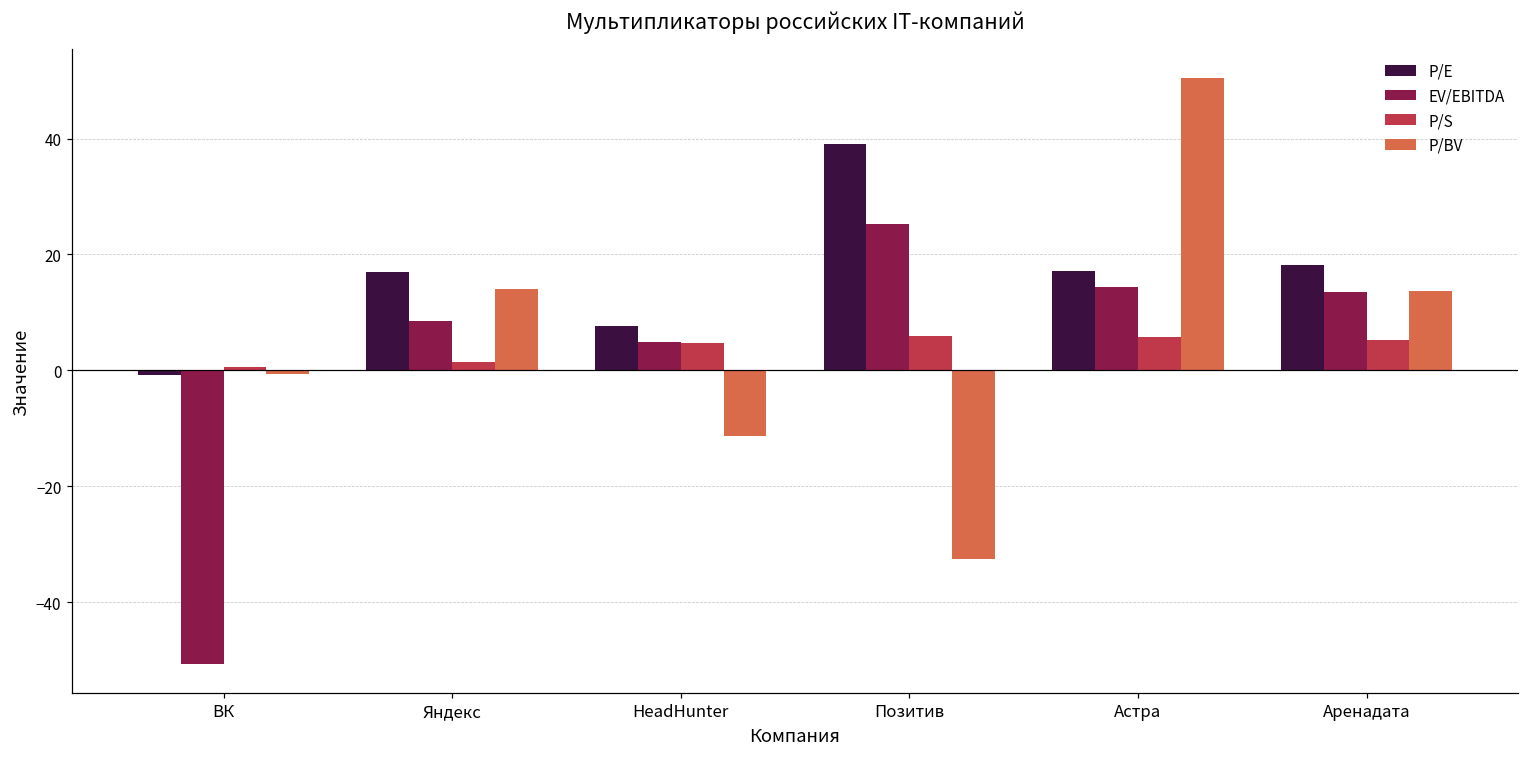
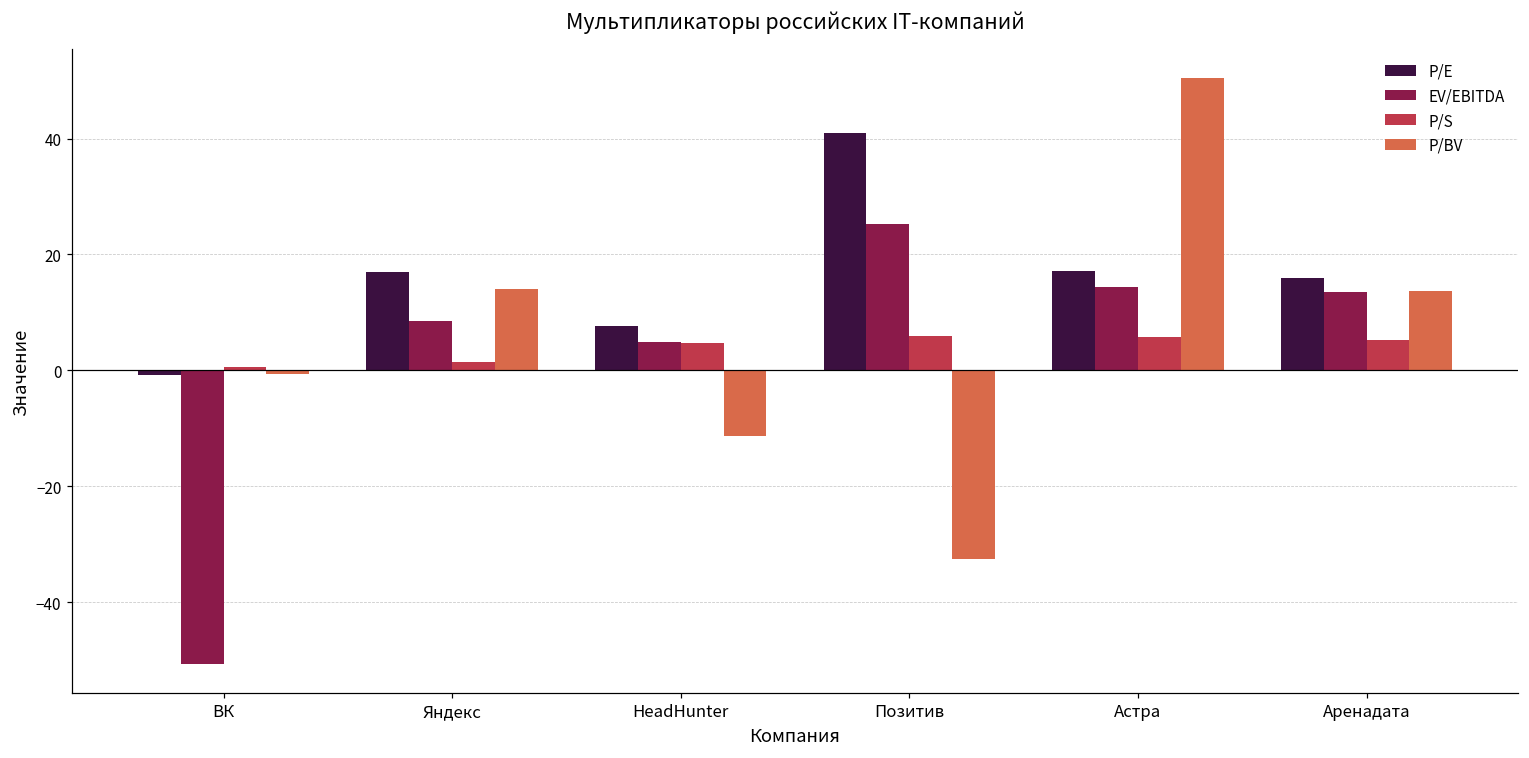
  {
    "P/E": {
      "ВК": -1,
      "Яндекс": 17,
      "HeadHunter": 8,
-     "Позитив": 39,
+     "Позитив": 41,
      "Астра": 17,
-     "Аренадата": 18
+     "Аренадата": 16
    },
    "EV/EBITDA": {
      "ВК": -51,
      "Яндекс": 8,
      "HeadHunter": 5,
      "Позитив": 25,
      "Астра": 14,
      "Аренадата": 14
    }
  }
